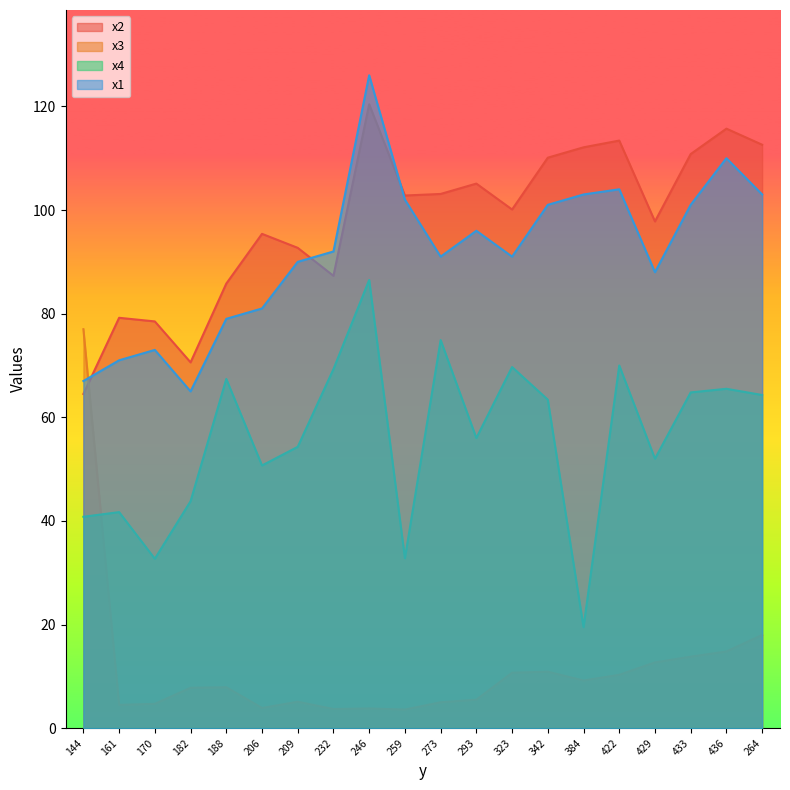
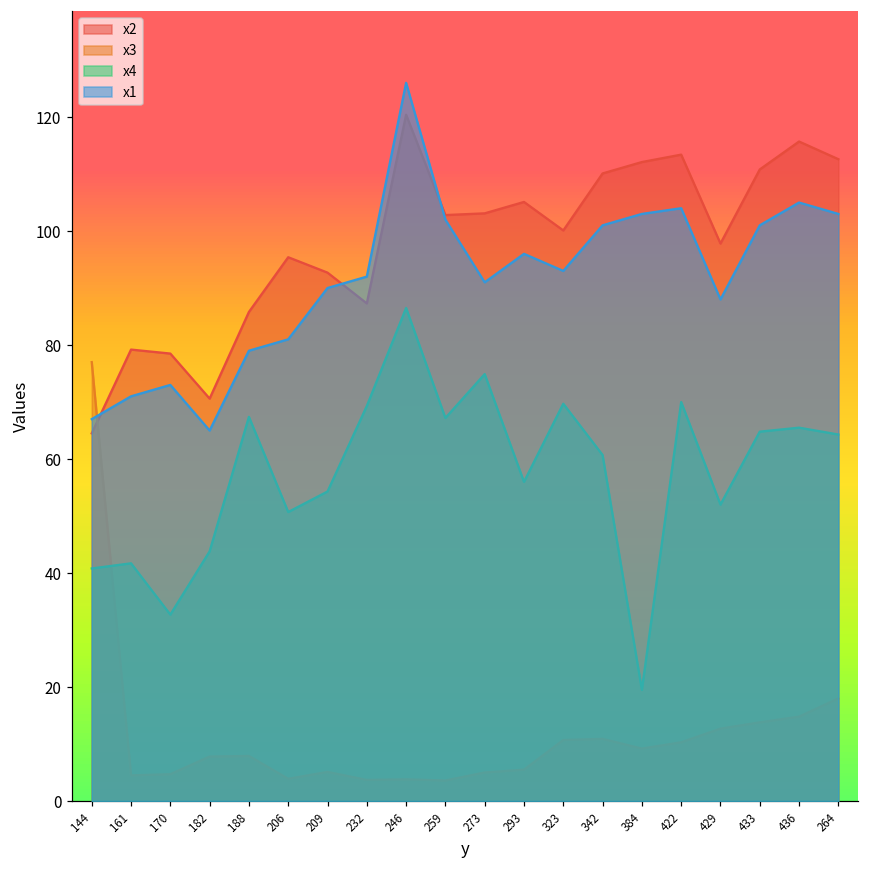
  {
    "x4": {
      "144": 41,
      "161": 42,
      "170": 33,
      "182": 44,
      "188": 67,
      "206": 51,
      "209": 54,
      "232": 69,
      "246": 87,
-     "259": 33,
+     "259": 67,
      "273": 75,
      "293": 56,
      "323": 70,
-     "342": 63,
+     "342": 61,
      "384": 20,
      "422": 70,
      "429": 52,
      "433": 65,
      "436": 66,
      "264": 64
    },
    "x1": {
      "144": 67,
      "161": 71,
      "170": 73,
      "182": 65,
      "188": 79,
      "206": 81,
      "209": 90,
      "232": 92,
      "246": 126,
      "259": 102,
      "273": 91,
      "293": 96,
-     "323": 91,
+     "323": 93,
      "342": 101,
      "384": 103,
      "422": 104,
      "429": 88,
      "433": 101,
-     "436": 110,
+     "436": 105,
      "264": 103
    }
  }
